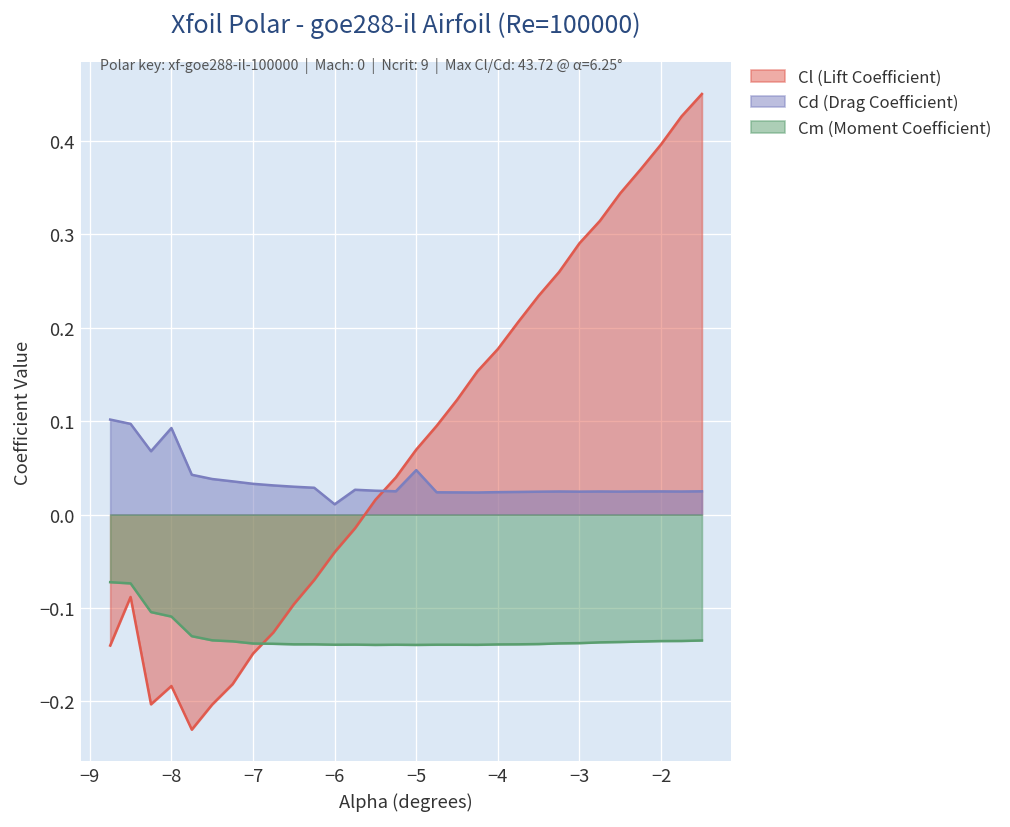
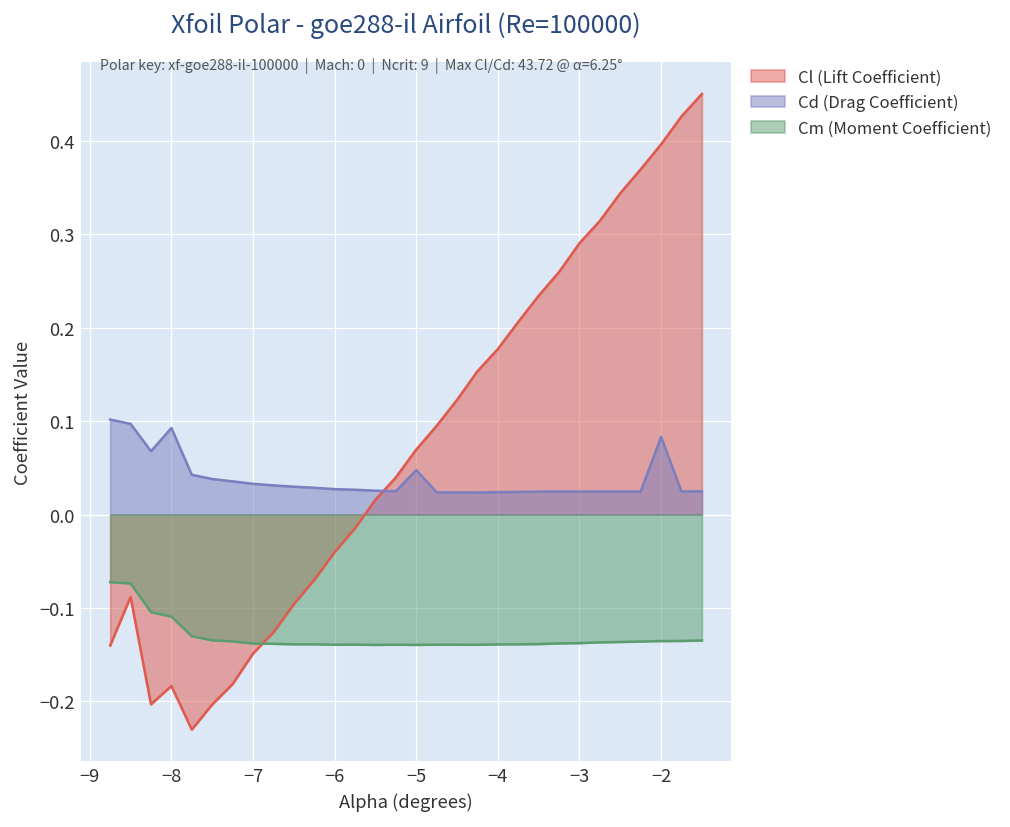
  {
    "Cd (Drag Coefficient)": {
      "−8": 0.09,
      "−7": 0.03,
-     "−6": 0.01,
+     "−6": 0.03,
      "−5": 0.05,
      "−4": 0.02,
      "−3": 0.02,
-     "−2": 0.02
+     "−2": 0.08
    }
  }
